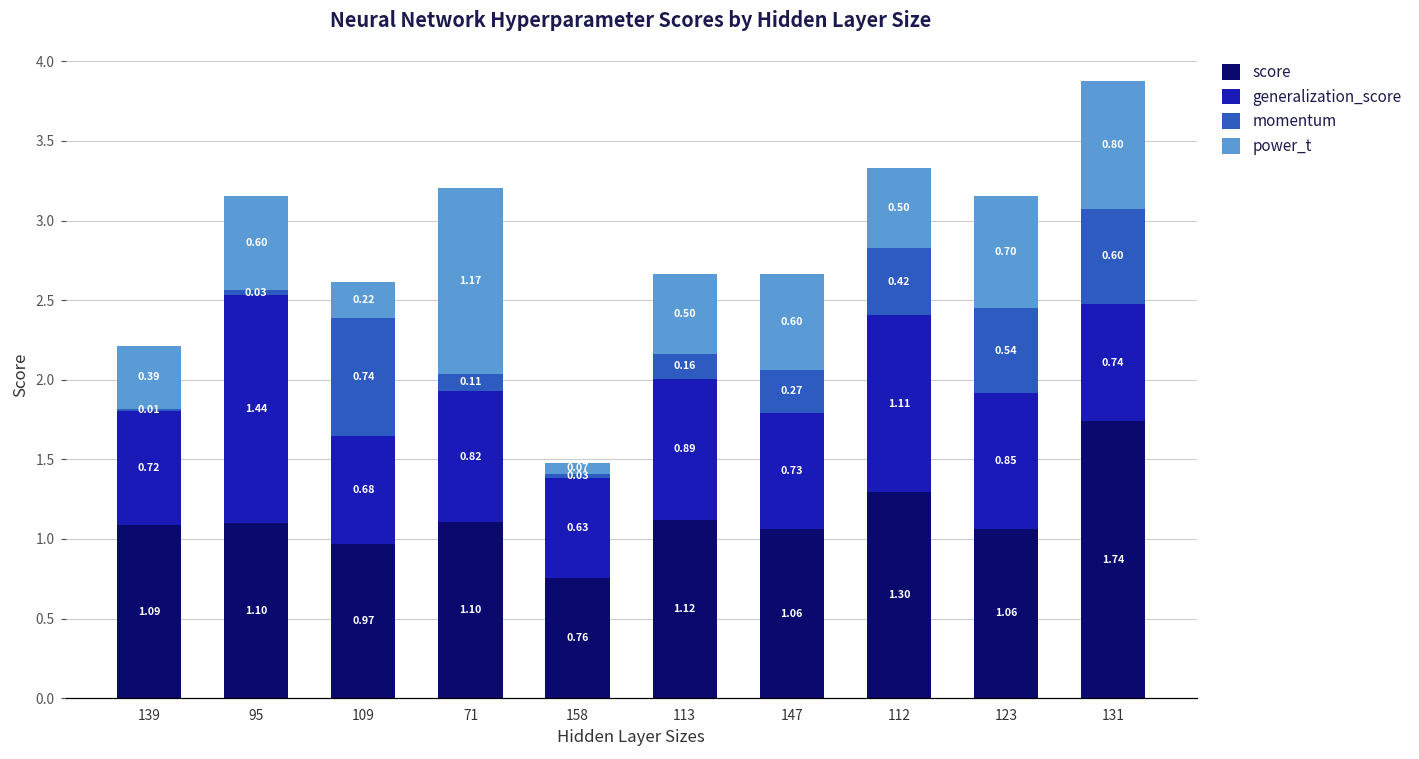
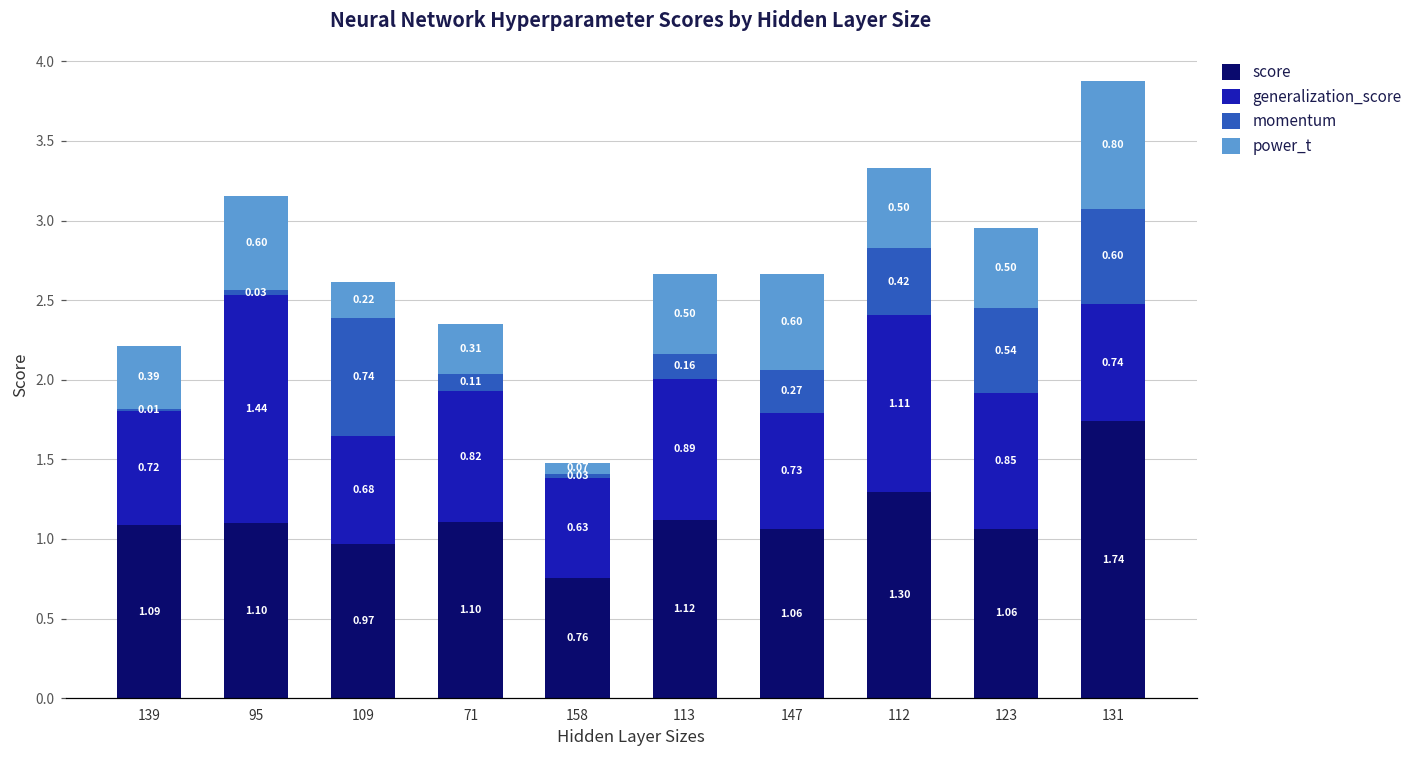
  {
    "score": {
      "139": 1.09,
      "95": 1.10,
      "109": 0.97,
      "71": 1.10,
      "158": 0.76,
      "113": 1.12,
      "147": 1.06,
      "112": 1.30,
      "123": 1.06,
      "131": 1.74
    },
    "generalization_score": {
      "139": 0.72,
      "95": 1.44,
      "109": 0.68,
      "71": 0.82,
      "158": 0.63,
      "113": 0.89,
      "147": 0.73,
      "112": 1.11,
      "123": 0.85,
      "131": 0.74
    },
    "momentum": {
      "139": 0.01,
      "95": 0.03,
      "109": 0.74,
      "71": 0.11,
      "113": 0.16,
      "147": 0.27,
      "112": 0.42,
      "123": 0.54,
      "131": 0.60
    },
    "power_t": {
      "139": 0.39,
      "95": 0.60,
      "109": 0.22,
-     "71": 1.17,
+     "71": 0.31,
      "113": 0.50,
      "147": 0.60,
      "112": 0.50,
-     "123": 0.70,
+     "123": 0.50,
      "131": 0.80
    }
  }
